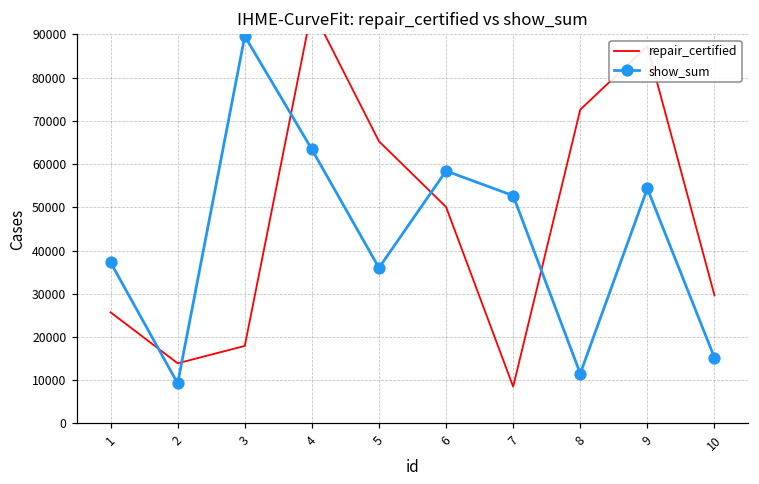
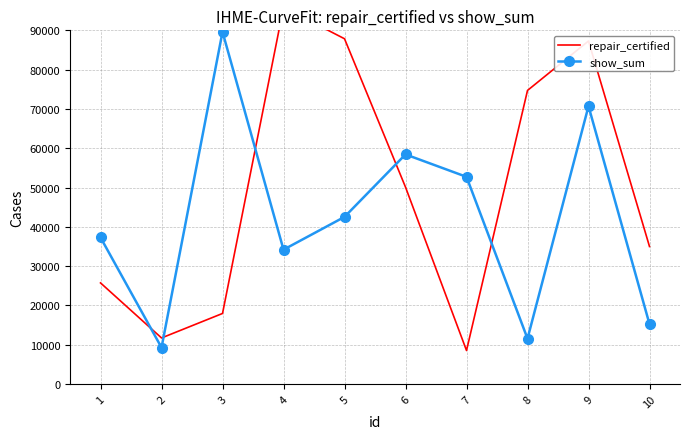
  {
    "repair_certified": {
      "1": 26000,
-     "2": 14000,
+     "2": 12000,
      "3": 18000,
-     "5": 65000,
+     "5": 88000,
      "6": 50000,
      "7": 9000,
-     "8": 73000,
-     "10": 30000
+     "8": 75000,
+     "10": 35000
    },
    "show_sum": {
      "1": 37000,
      "2": 9000,
      "3": 90000,
-     "4": 63000,
-     "5": 36000,
+     "4": 34000,
+     "5": 43000,
      "6": 58000,
      "7": 53000,
      "8": 12000,
-     "9": 54000,
+     "9": 71000,
      "10": 15000
    }
  }
